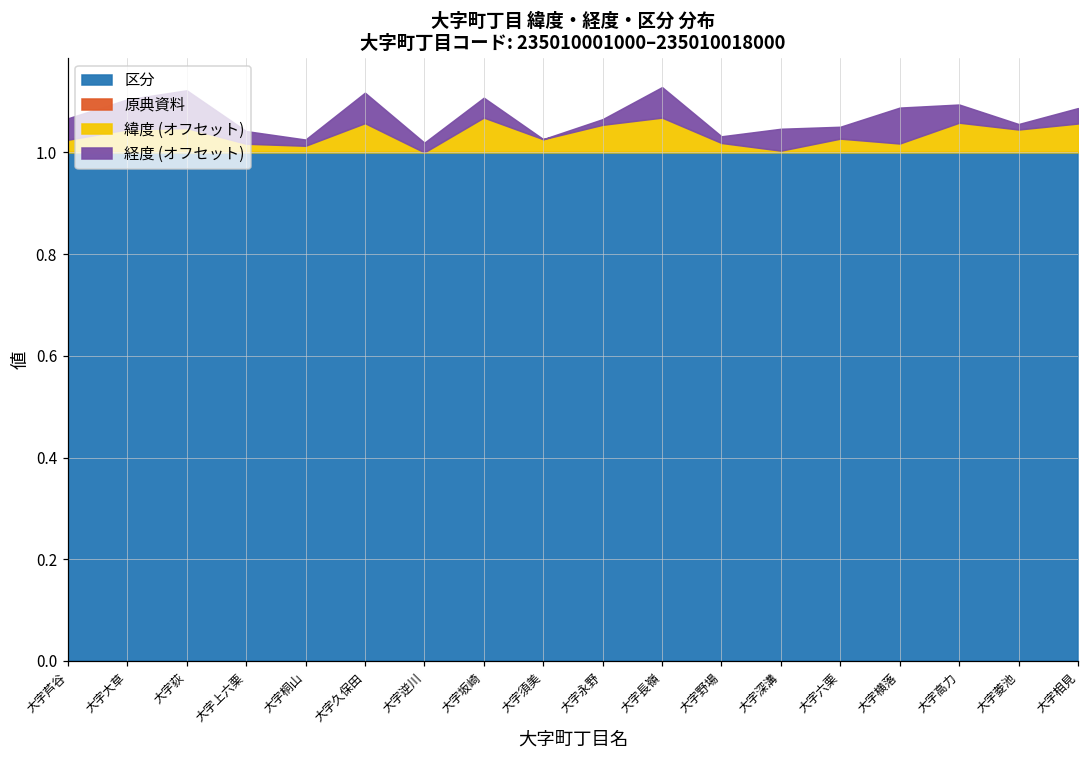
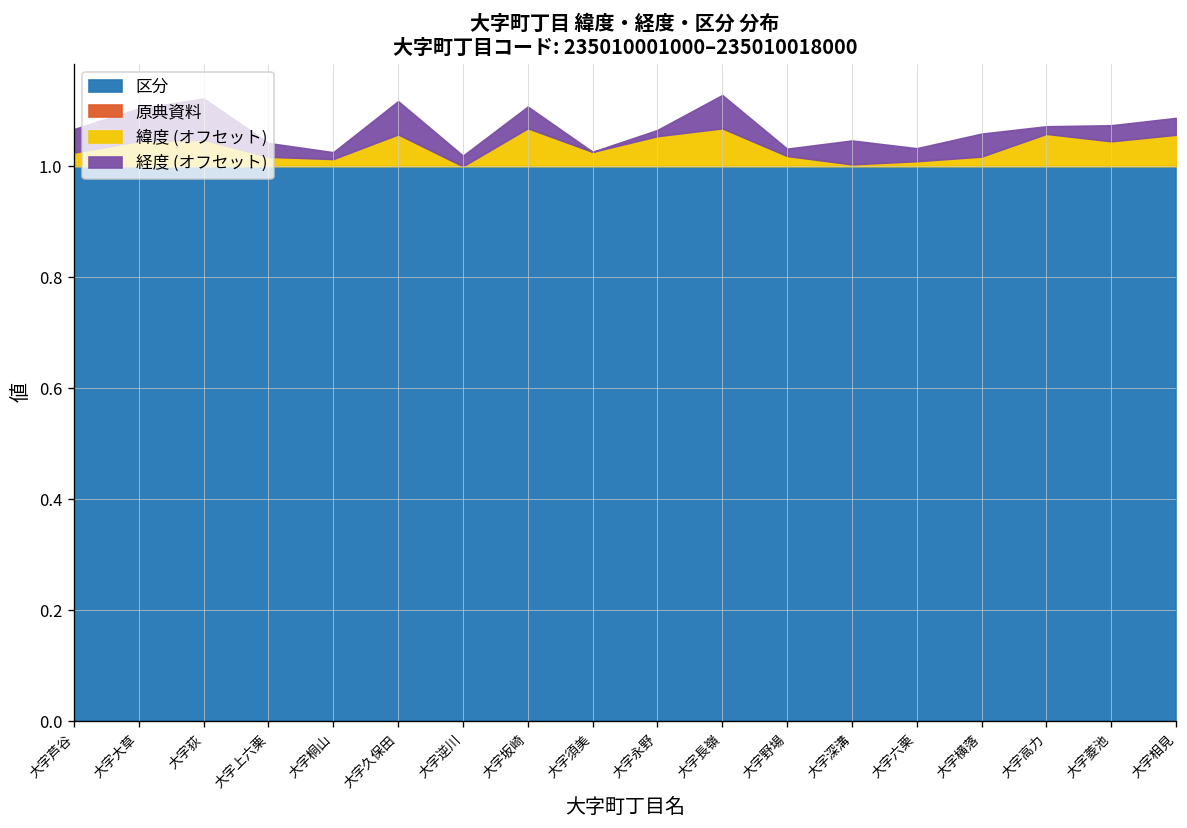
  {
    "原典資料": {
      "大字芦谷": 1.00,
      "大字桐山": 1.00,
      "大字久保田": 1.00,
      "大字坂崎": 1.00,
      "大字須美": 1.00,
      "大字永野": 1.00,
      "大字長嶺": 1.00,
      "大字野場": 1.00,
      "大字六栗": 1.00,
      "大字横落": 1.00,
      "大字高力": 1.00,
      "大字菱池": 1.00,
      "大字相見": 1.00
    },
    "緯度 (オフセット)": {
      "大字芦谷": 0.02,
      "大字桐山": 0.01,
      "大字久保田": 0.06,
      "大字坂崎": 0.07,
      "大字永野": 0.05,
      "大字長嶺": 0.07,
      "大字野場": 0.02,
-     "大字六栗": 0.03,
+     "大字六栗": 0.01,
      "大字横落": 0.02,
      "大字高力": 0.06,
      "大字菱池": 0.04,
      "大字相見": 0.06
    },
    "経度 (オフセット)": {
      "大字芦谷": 0.04,
      "大字桐山": 0.01,
      "大字久保田": 0.06,
      "大字逆川": 0.02,
      "大字坂崎": 0.04,
      "大字永野": 0.01,
      "大字長嶺": 0.06,
      "大字野場": 0.01,
      "大字深溝": 0.04,
      "大字六栗": 0.02,
-     "大字横落": 0.07,
-     "大字高力": 0.04,
-     "大字菱池": 0.01,
+     "大字横落": 0.04,
+     "大字高力": 0.01,
+     "大字菱池": 0.03,
      "大字相見": 0.03
    }
  }
